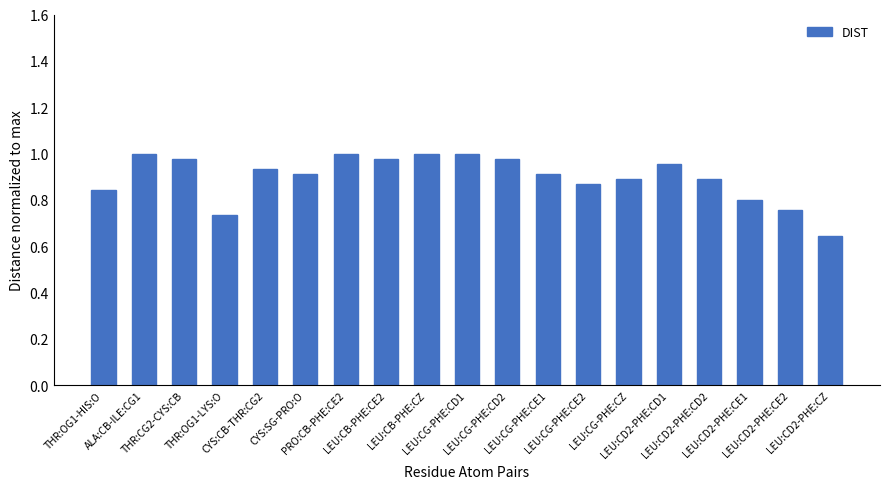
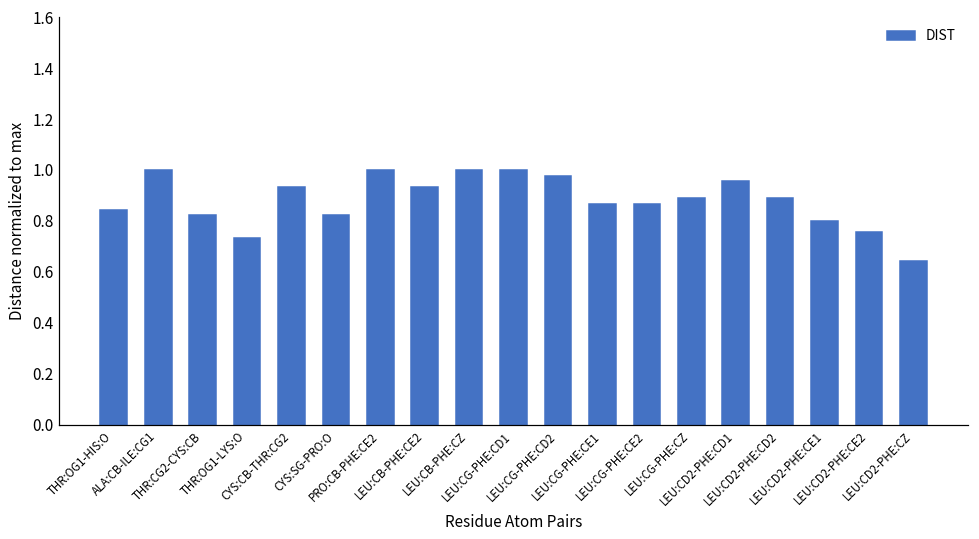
  {
    "THR:OG1-HIS:O": 0.84,
    "ALA:CB-ILE:CG1": 1.00,
-   "THR:CG2-CYS:CB": 0.98,
+   "THR:CG2-CYS:CB": 0.82,
    "THR:OG1-LYS:O": 0.73,
    "CYS:CB-THR:CG2": 0.93,
-   "CYS:SG-PRO:O": 0.91,
+   "CYS:SG-PRO:O": 0.82,
    "PRO:CB-PHE:CE2": 1.00,
-   "LEU:CB-PHE:CE2": 0.98,
+   "LEU:CB-PHE:CE2": 0.93,
    "LEU:CB-PHE:CZ": 1.00,
    "LEU:CG-PHE:CD1": 1.00,
    "LEU:CG-PHE:CD2": 0.98,
-   "LEU:CG-PHE:CE1": 0.91,
+   "LEU:CG-PHE:CE1": 0.87,
    "LEU:CG-PHE:CE2": 0.87,
    "LEU:CG-PHE:CZ": 0.89,
    "LEU:CD2-PHE:CD1": 0.96,
    "LEU:CD2-PHE:CD2": 0.89,
    "LEU:CD2-PHE:CE1": 0.80,
    "LEU:CD2-PHE:CE2": 0.76,
    "LEU:CD2-PHE:CZ": 0.64
  }
